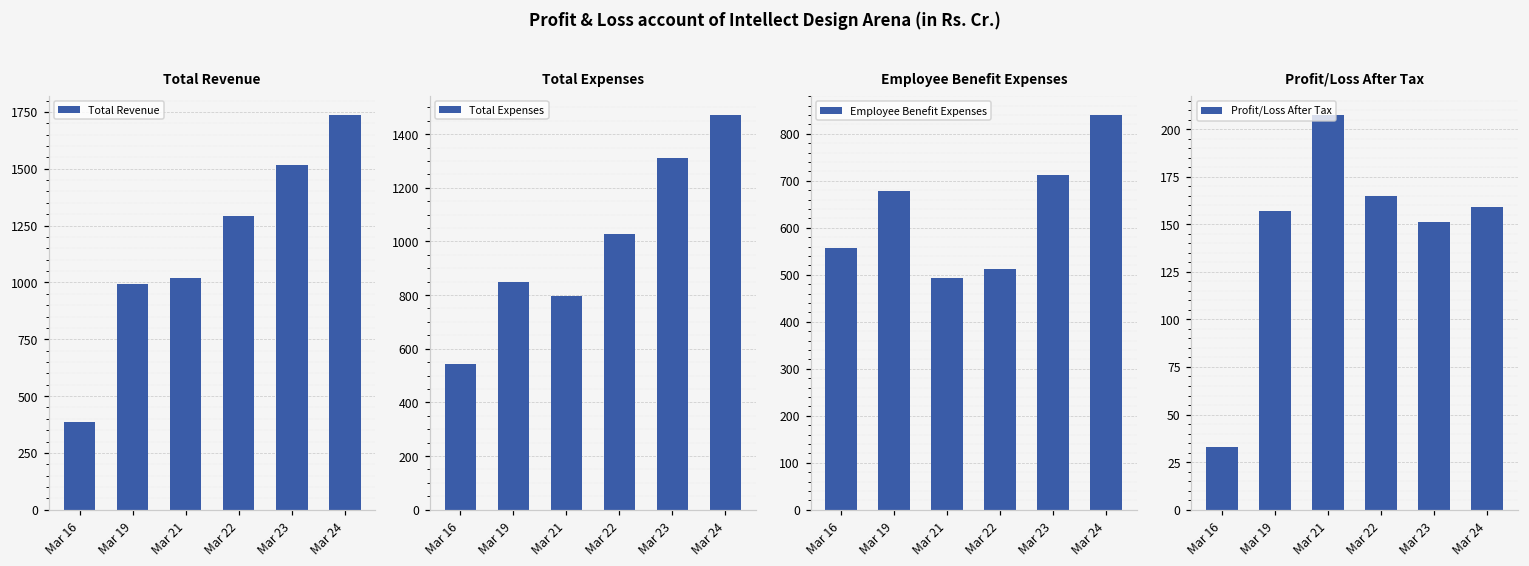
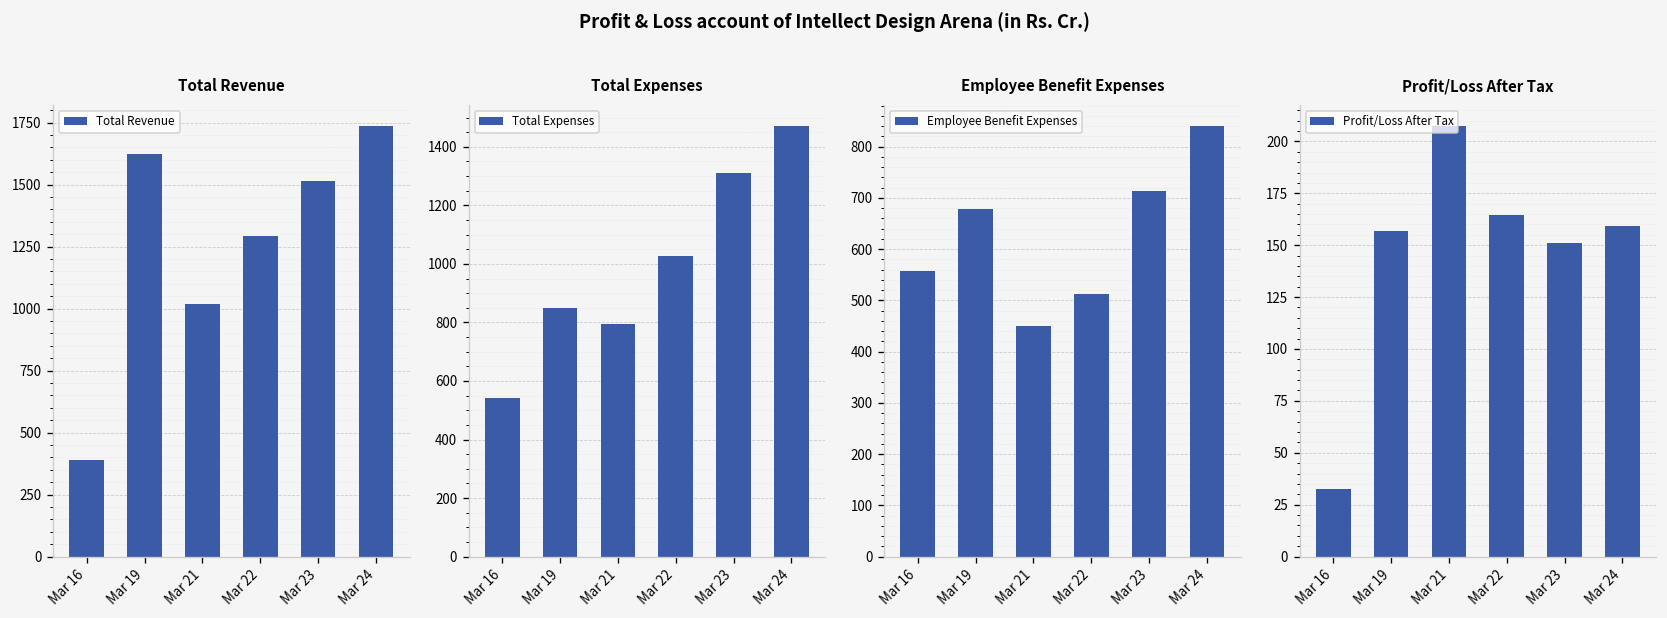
  {
    "Total Revenue": {
      "Mar 16": 390,
-     "Mar 19": 990,
+     "Mar 19": 1620,
      "Mar 21": 1020,
      "Mar 22": 1290,
      "Mar 23": 1510,
      "Mar 24": 1740
    },
    "Total Expenses": {
      "Mar 16": 540,
      "Mar 19": 850,
      "Mar 21": 800,
      "Mar 22": 1030,
      "Mar 23": 1310,
      "Mar 24": 1470
    },
    "Employee Benefit Expenses": {
      "Mar 16": 560,
      "Mar 19": 680,
-     "Mar 21": 490,
+     "Mar 21": 450,
      "Mar 22": 510,
      "Mar 23": 710,
      "Mar 24": 840
    },
    "Profit/Loss After Tax": {
      "Mar 16": 33,
      "Mar 19": 157,
      "Mar 22": 165,
      "Mar 23": 151,
      "Mar 24": 159
    }
  }
